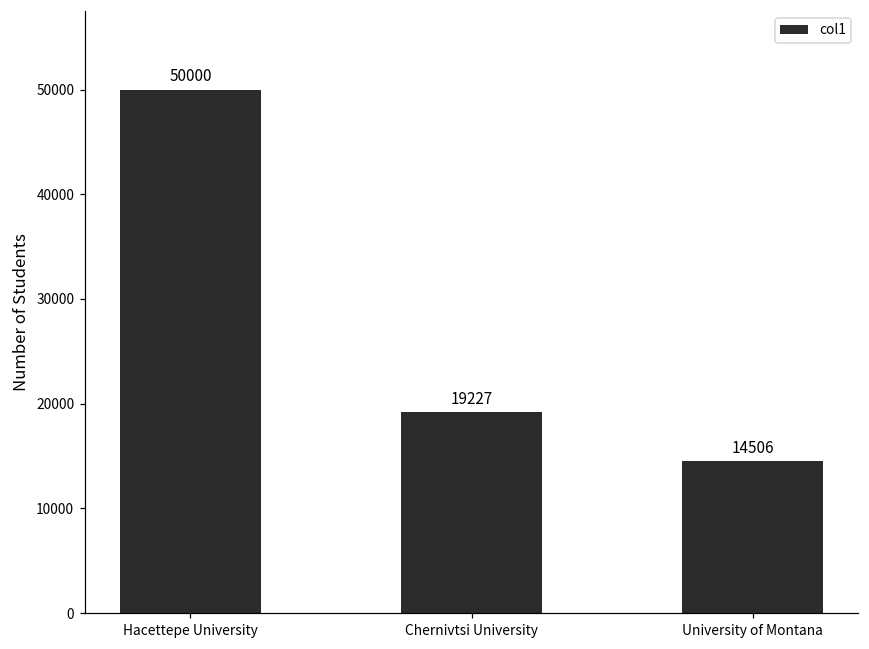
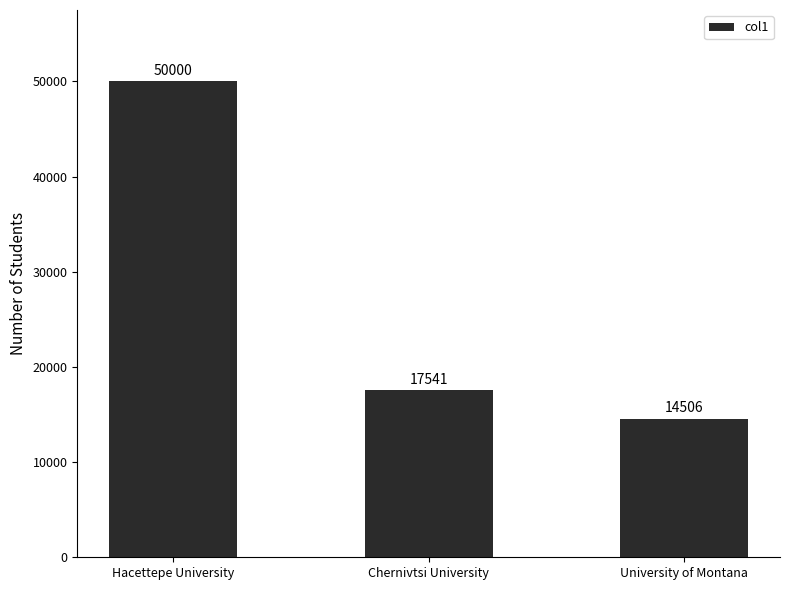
  {
    "Hacettepe University": 50000,
-   "Chernivtsi University": 19227,
+   "Chernivtsi University": 17541,
    "University of Montana": 14506
  }
